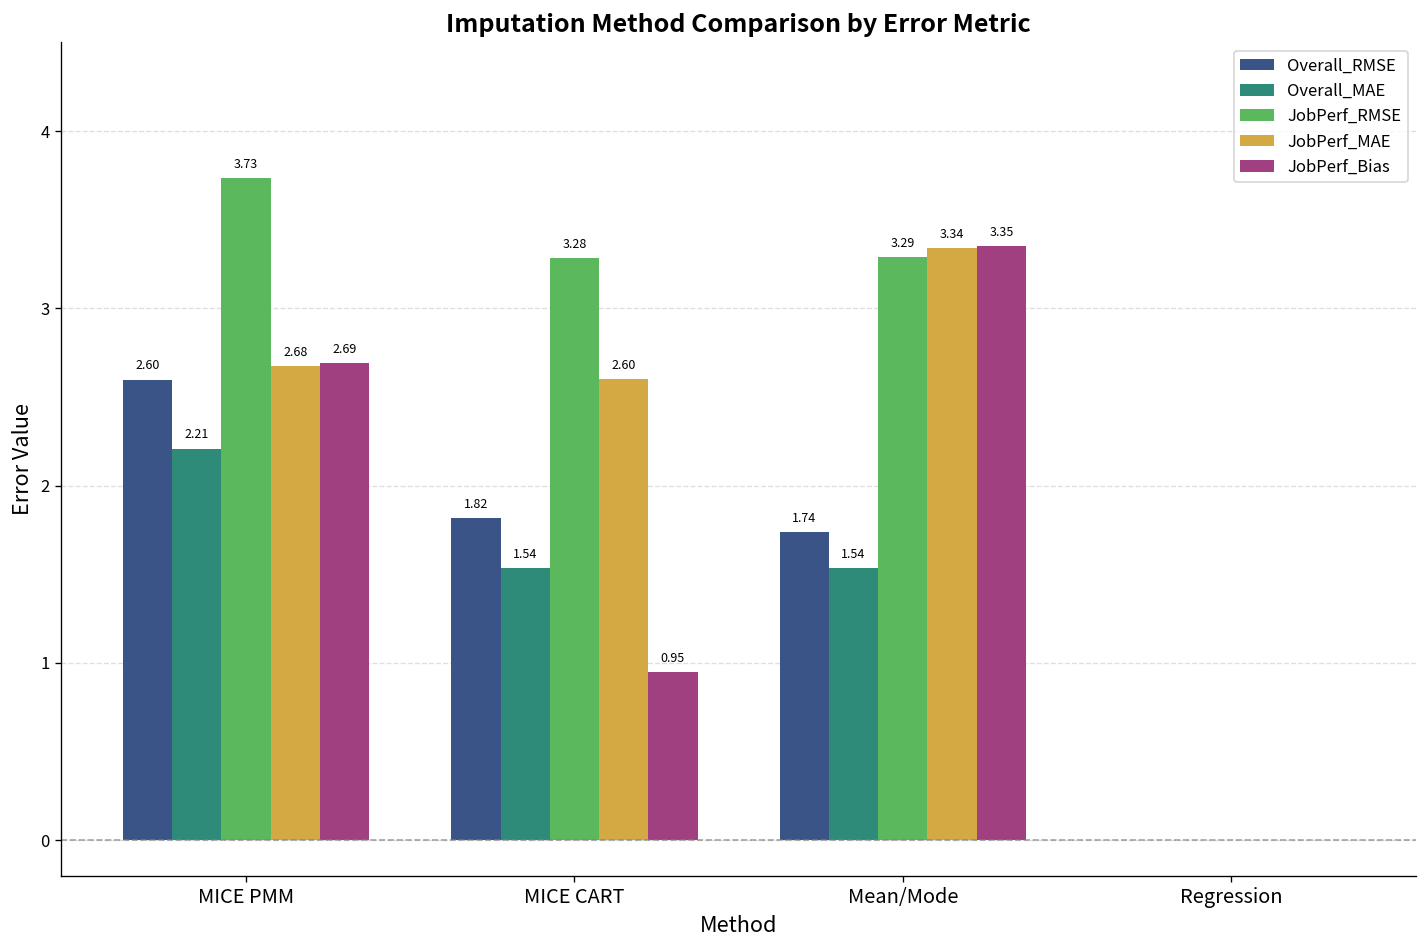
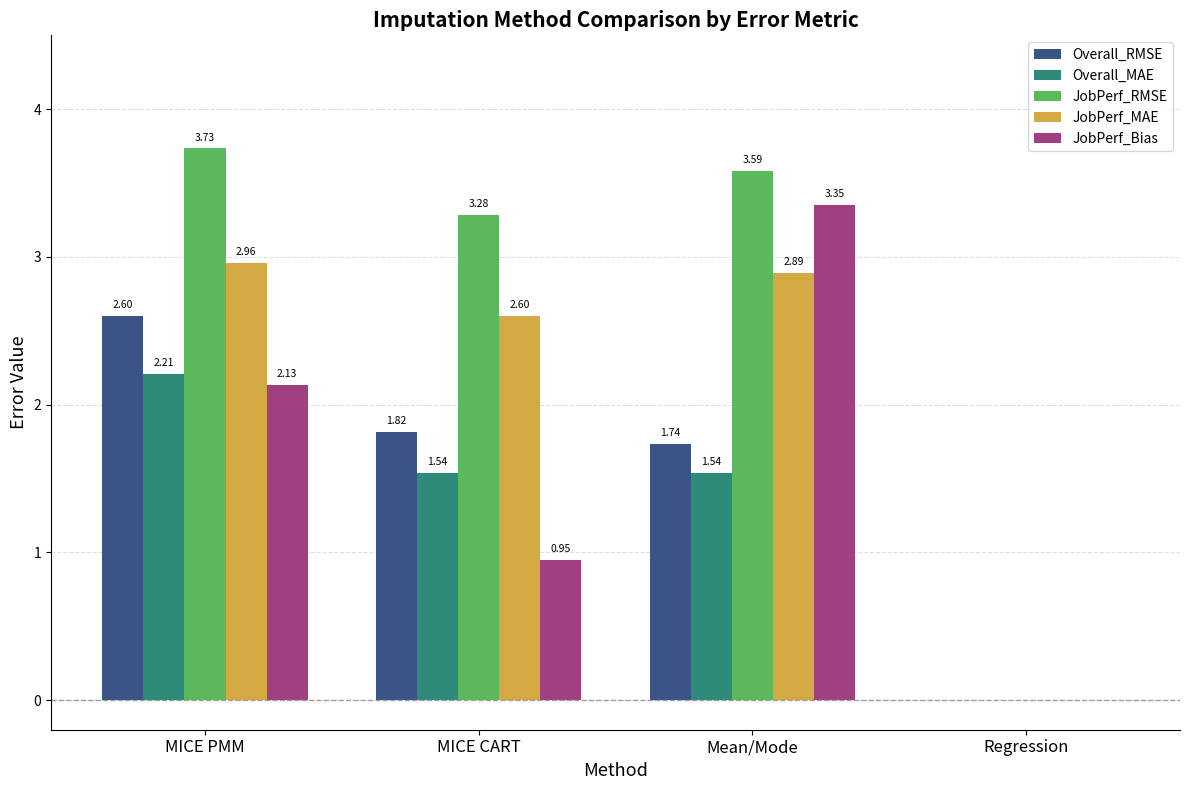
  {
    "JobPerf_RMSE": {
      "MICE PMM": 3.73,
      "MICE CART": 3.28,
-     "Mean/Mode": 3.29
+     "Mean/Mode": 3.59
    },
    "JobPerf_MAE": {
-     "MICE PMM": 2.68,
+     "MICE PMM": 2.96,
      "MICE CART": 2.60,
-     "Mean/Mode": 3.34
+     "Mean/Mode": 2.89
    },
    "JobPerf_Bias": {
-     "MICE PMM": 2.69,
+     "MICE PMM": 2.13,
      "MICE CART": 0.95,
      "Mean/Mode": 3.35
    }
  }
